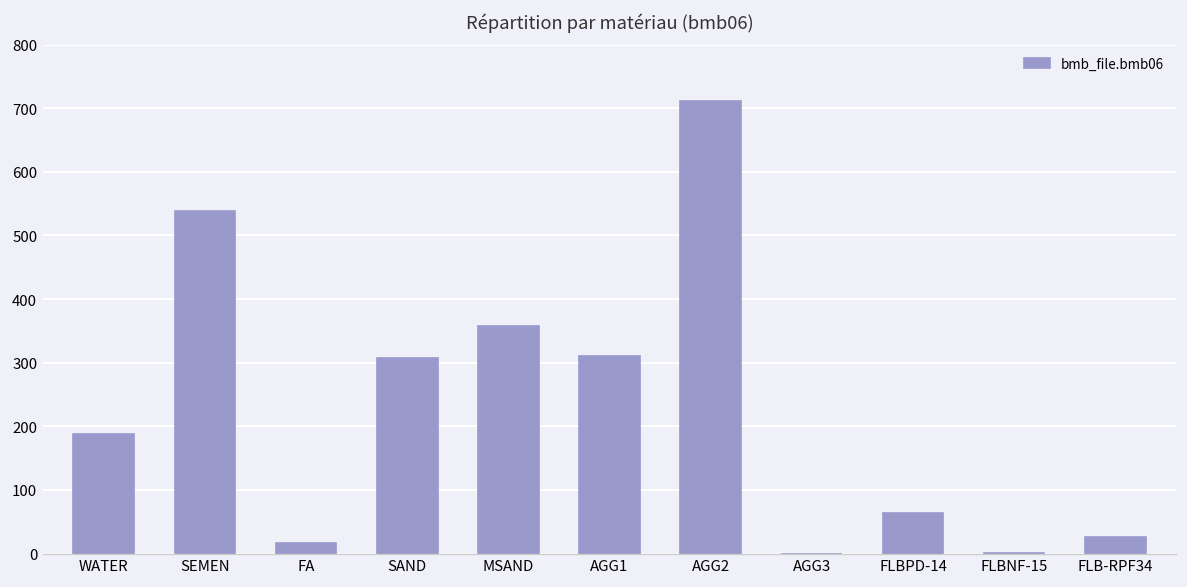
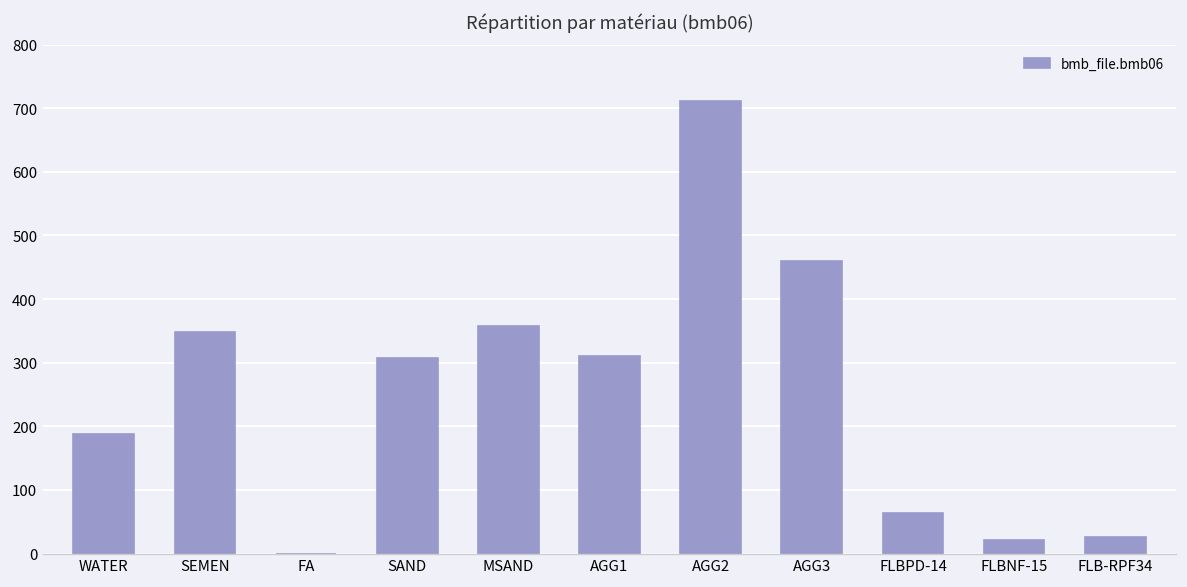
  {
    "WATER": 190,
-   "SEMEN": 540,
-   "FA": 20,
+   "SEMEN": 350,
+   "FA": 0,
    "SAND": 310,
    "MSAND": 360,
    "AGG1": 310,
    "AGG2": 710,
-   "AGG3": 0,
+   "AGG3": 460,
    "FLBPD-14": 60,
-   "FLBNF-15": 0,
+   "FLBNF-15": 20,
    "FLB-RPF34": 30
  }
